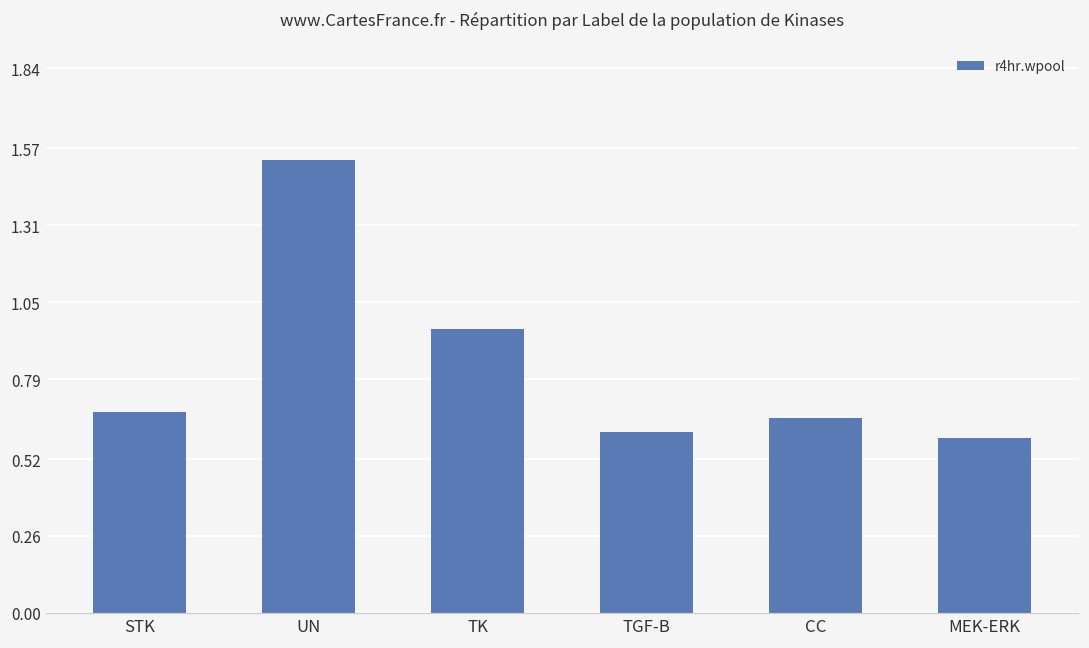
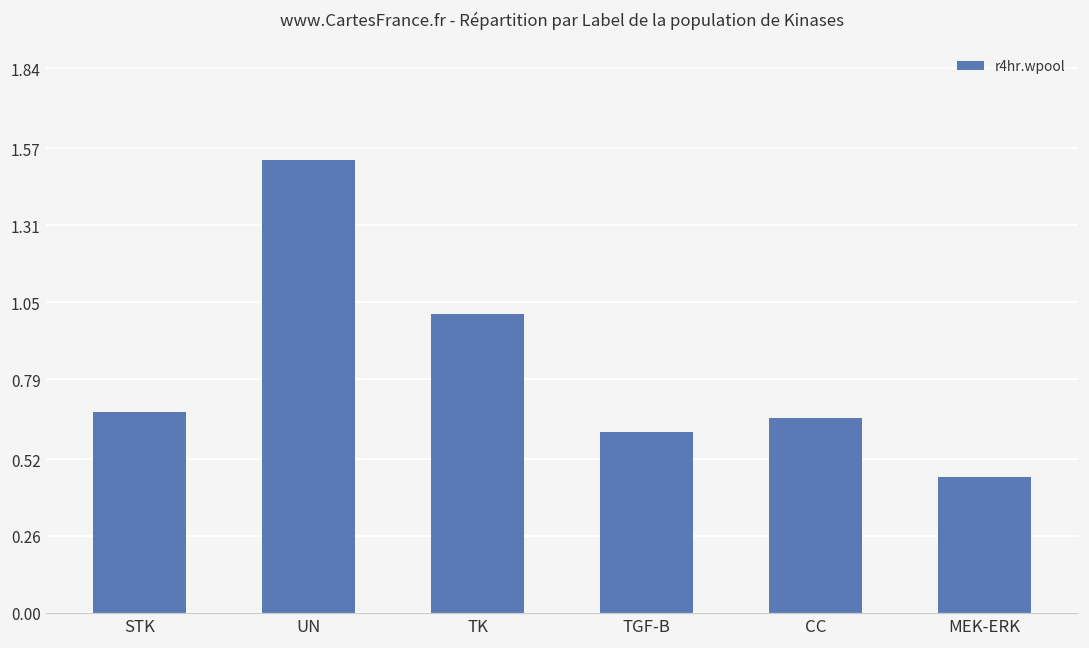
  {
    "STK": 0.68,
    "UN": 1.53,
-   "TK": 0.96,
+   "TK": 1.01,
    "TGF-B": 0.61,
    "CC": 0.66,
-   "MEK-ERK": 0.59
+   "MEK-ERK": 0.46
  }
